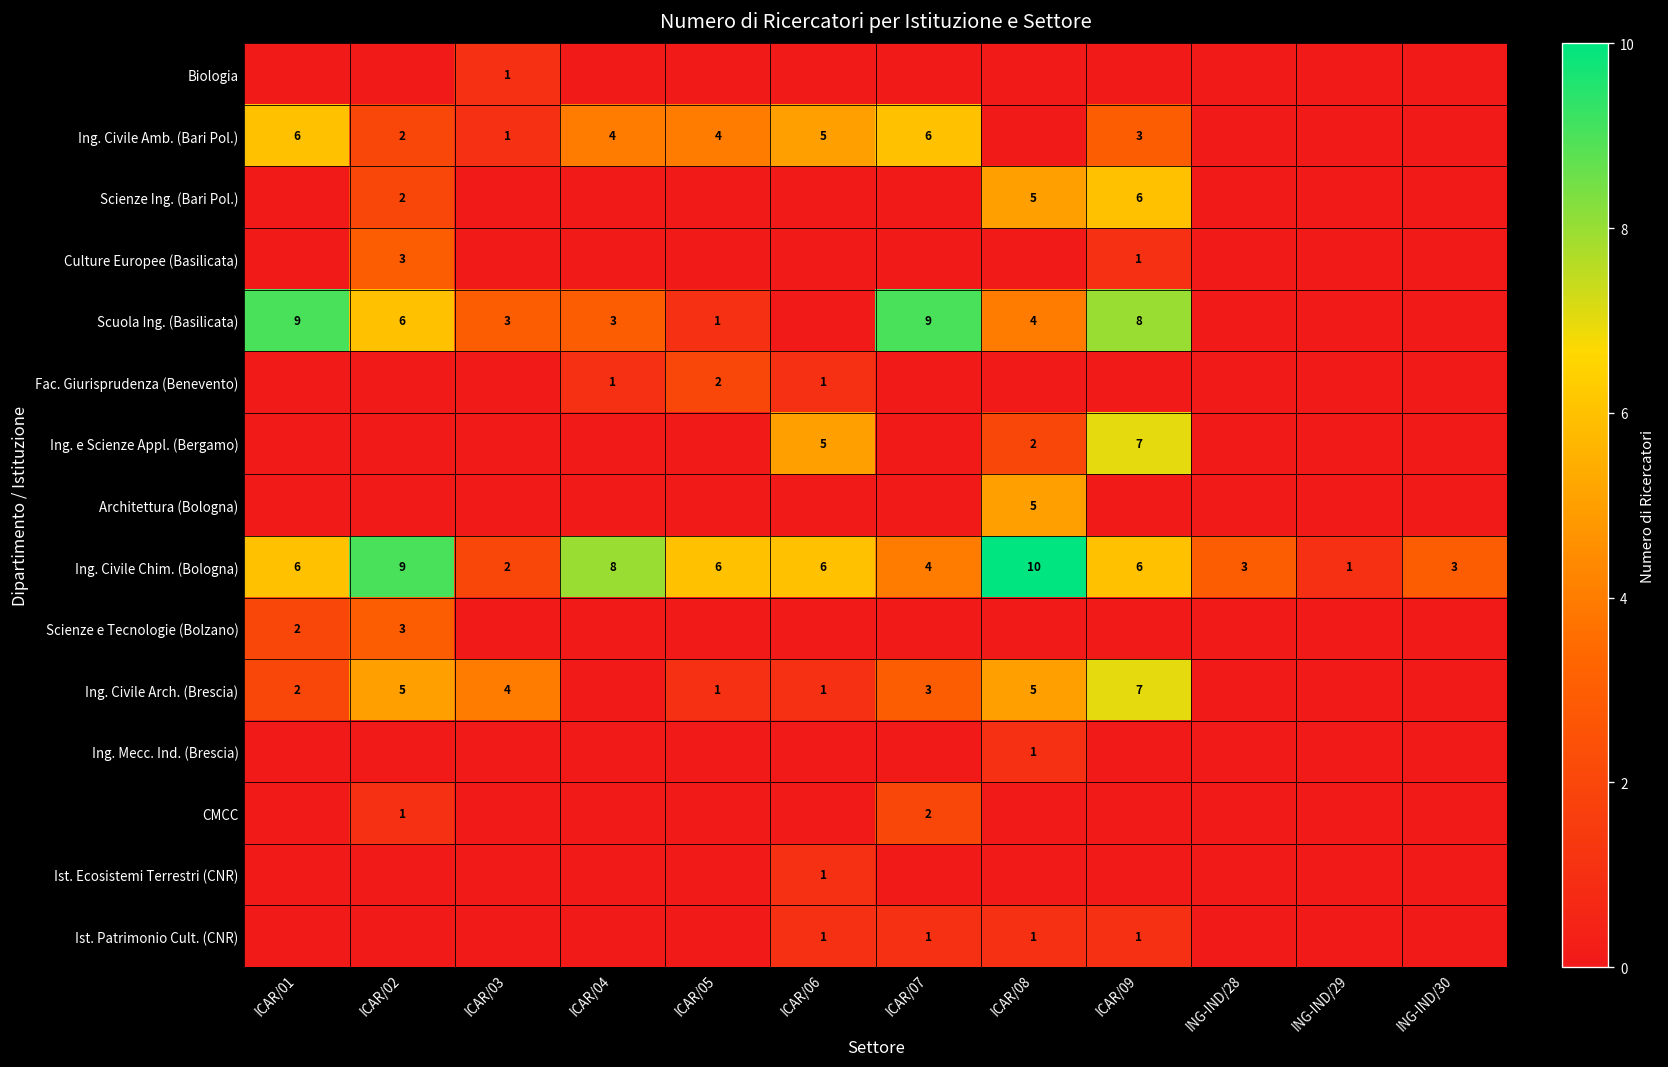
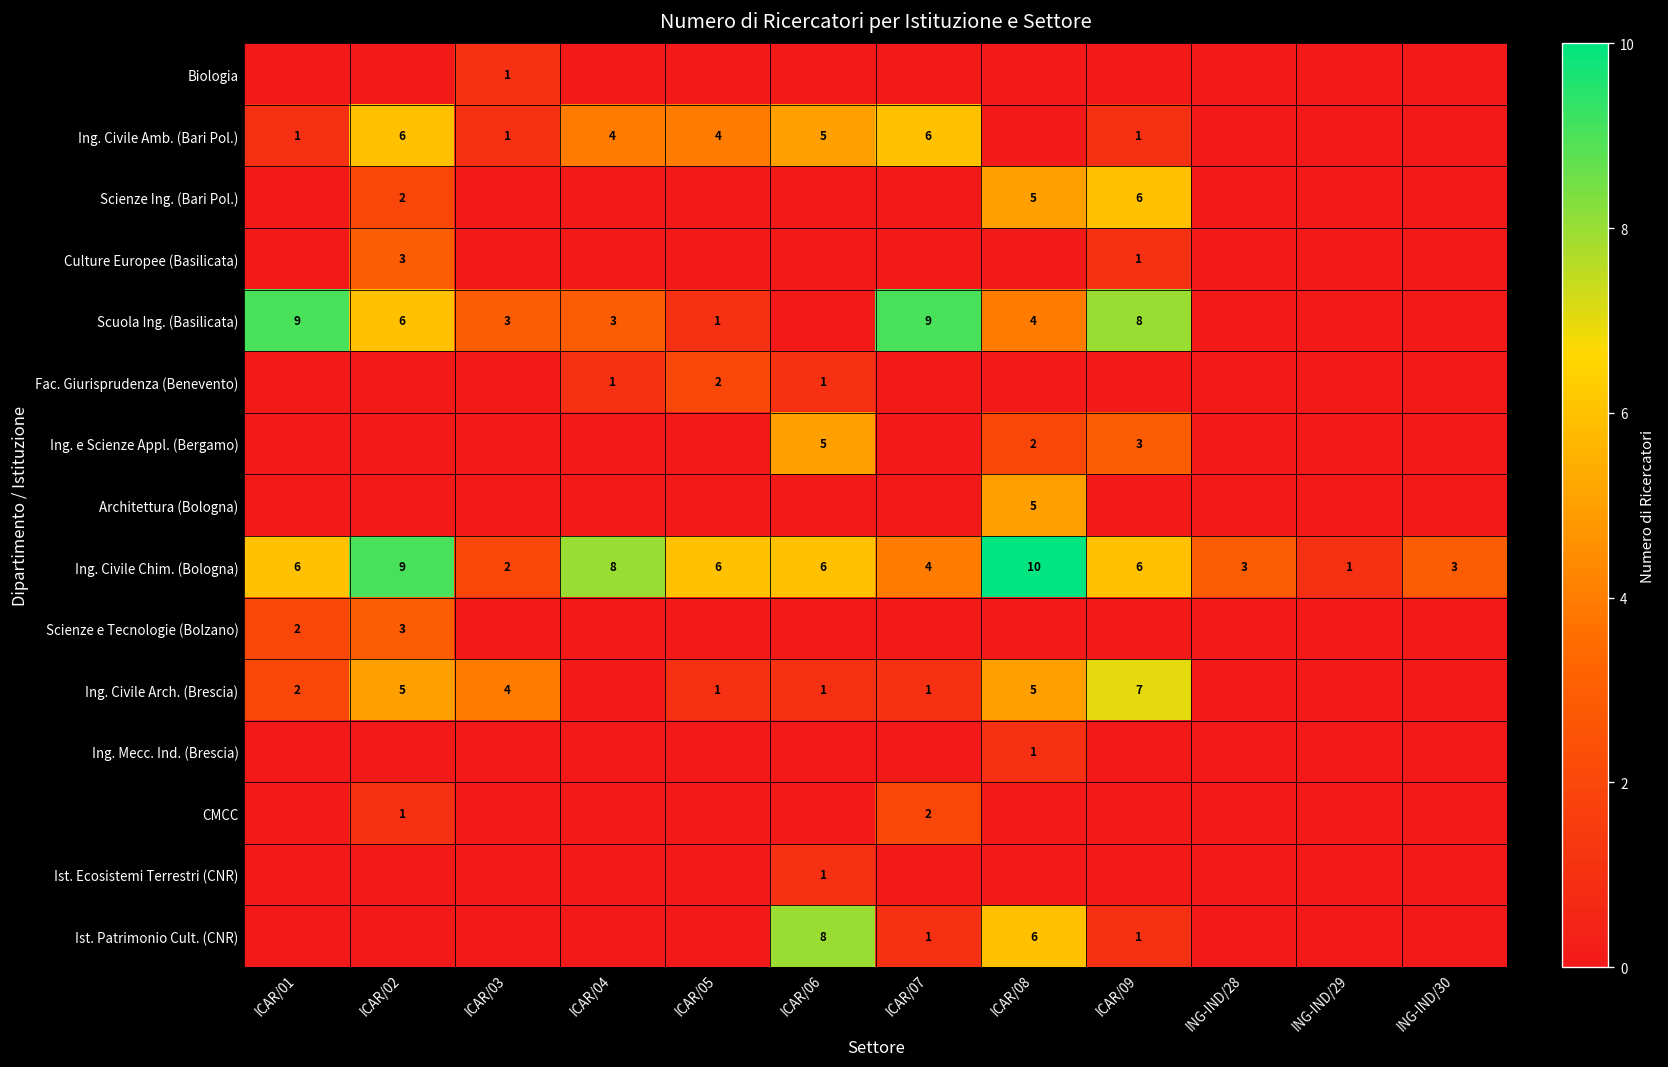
  {
    "Biologia": {
      "ICAR/03": 1
    },
    "Ing. Civile Amb. (Bari Pol.)": {
-     "ICAR/01": 6,
-     "ICAR/02": 2,
+     "ICAR/01": 1,
+     "ICAR/02": 6,
      "ICAR/03": 1,
      "ICAR/04": 4,
      "ICAR/05": 4,
      "ICAR/06": 5,
      "ICAR/07": 6,
-     "ICAR/09": 3
+     "ICAR/09": 1
    },
    "Scienze Ing. (Bari Pol.)": {
      "ICAR/02": 2,
      "ICAR/08": 5,
      "ICAR/09": 6
    },
    "Culture Europee (Basilicata)": {
      "ICAR/02": 3,
      "ICAR/09": 1
    },
    "Scuola Ing. (Basilicata)": {
      "ICAR/01": 9,
      "ICAR/02": 6,
      "ICAR/03": 3,
      "ICAR/04": 3,
      "ICAR/05": 1,
      "ICAR/07": 9,
      "ICAR/08": 4,
      "ICAR/09": 8
    },
    "Fac. Giurisprudenza (Benevento)": {
      "ICAR/04": 1,
      "ICAR/05": 2,
      "ICAR/06": 1
    },
    "Ing. e Scienze Appl. (Bergamo)": {
      "ICAR/06": 5,
      "ICAR/08": 2,
-     "ICAR/09": 7
+     "ICAR/09": 3
    },
    "Architettura (Bologna)": {
      "ICAR/08": 5
    },
    "Ing. Civile Chim. (Bologna)": {
      "ICAR/01": 6,
      "ICAR/02": 9,
      "ICAR/03": 2,
      "ICAR/04": 8,
      "ICAR/05": 6,
      "ICAR/06": 6,
      "ICAR/07": 4,
      "ICAR/08": 10,
      "ICAR/09": 6,
      "ING-IND/28": 3,
      "ING-IND/29": 1,
      "ING-IND/30": 3
    },
    "Scienze e Tecnologie (Bolzano)": {
      "ICAR/01": 2,
      "ICAR/02": 3
    },
    "Ing. Civile Arch. (Brescia)": {
      "ICAR/01": 2,
      "ICAR/02": 5,
      "ICAR/03": 4,
      "ICAR/05": 1,
      "ICAR/06": 1,
-     "ICAR/07": 3,
+     "ICAR/07": 1,
      "ICAR/08": 5,
      "ICAR/09": 7
    },
    "Ing. Mecc. Ind. (Brescia)": {
      "ICAR/08": 1
    },
    "CMCC": {
      "ICAR/02": 1,
      "ICAR/07": 2
    },
    "Ist. Ecosistemi Terrestri (CNR)": {
      "ICAR/06": 1
    },
    "Ist. Patrimonio Cult. (CNR)": {
-     "ICAR/06": 1,
+     "ICAR/06": 8,
      "ICAR/07": 1,
-     "ICAR/08": 1,
+     "ICAR/08": 6,
      "ICAR/09": 1
    }
  }
